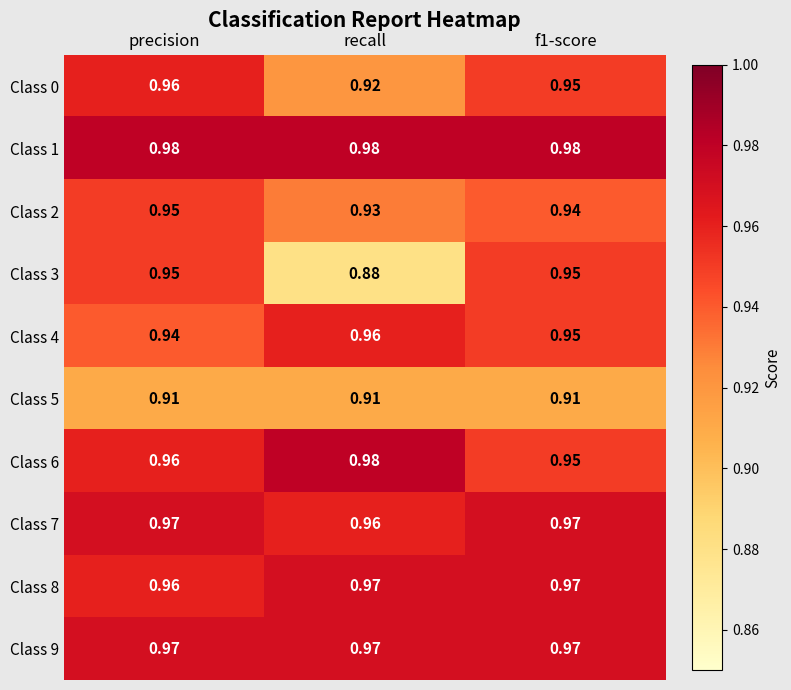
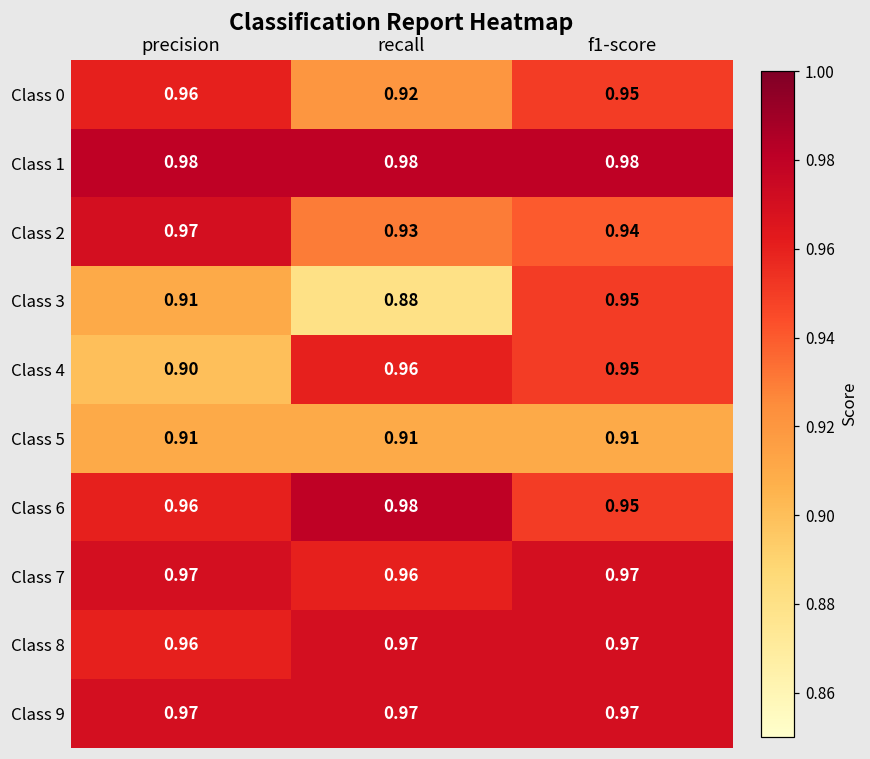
  {
    "Class 0": {
      "precision": 0.96,
      "recall": 0.92,
      "f1-score": 0.95
    },
    "Class 1": {
      "precision": 0.98,
      "recall": 0.98,
      "f1-score": 0.98
    },
    "Class 2": {
-     "precision": 0.95,
+     "precision": 0.97,
      "recall": 0.93,
      "f1-score": 0.94
    },
    "Class 3": {
-     "precision": 0.95,
+     "precision": 0.91,
      "recall": 0.88,
      "f1-score": 0.95
    },
    "Class 4": {
-     "precision": 0.94,
+     "precision": 0.90,
      "recall": 0.96,
      "f1-score": 0.95
    },
    "Class 5": {
      "precision": 0.91,
      "recall": 0.91,
      "f1-score": 0.91
    },
    "Class 6": {
      "precision": 0.96,
      "recall": 0.98,
      "f1-score": 0.95
    },
    "Class 7": {
      "precision": 0.97,
      "recall": 0.96,
      "f1-score": 0.97
    },
    "Class 8": {
      "precision": 0.96,
      "recall": 0.97,
      "f1-score": 0.97
    },
    "Class 9": {
      "precision": 0.97,
      "recall": 0.97,
      "f1-score": 0.97
    }
  }
